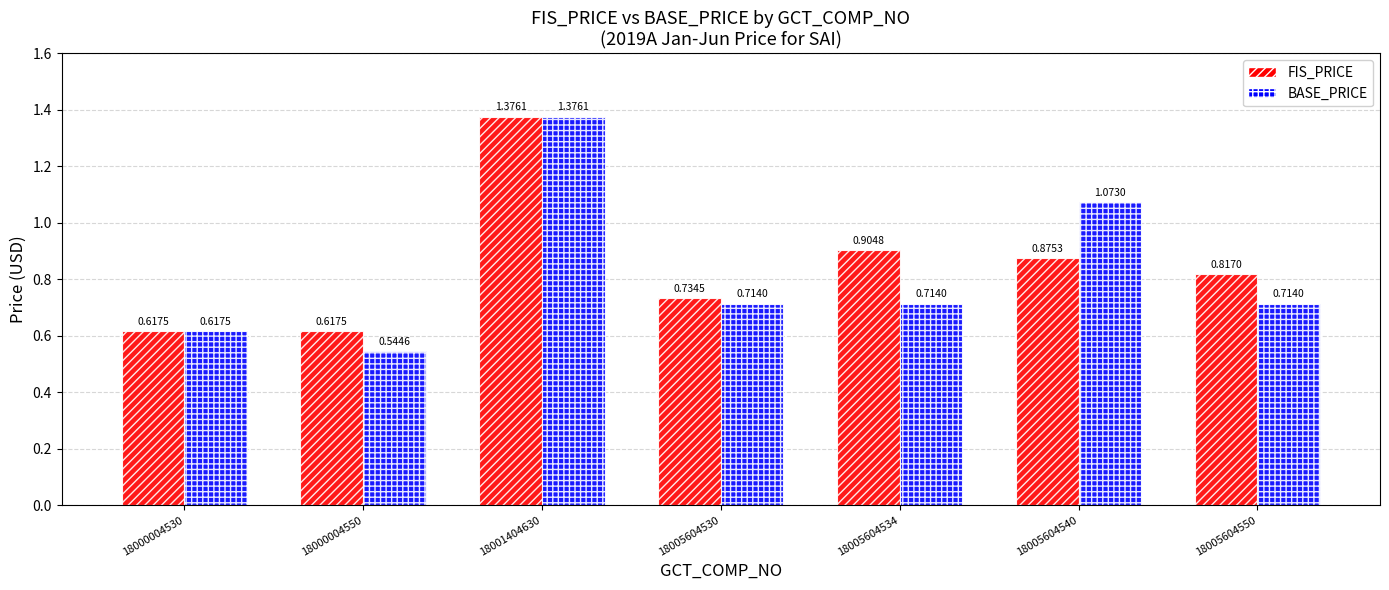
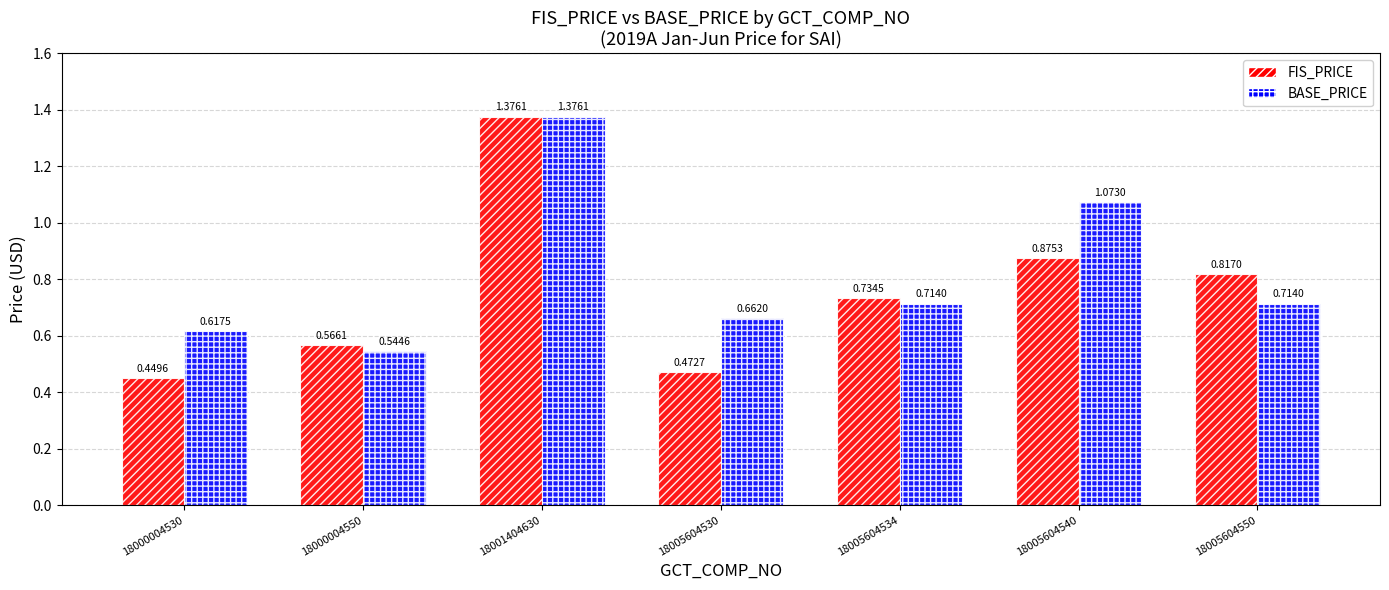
  {
    "FIS_PRICE": {
-     "18000004530": 0.6175,
-     "18000004550": 0.6175,
+     "18000004530": 0.4496,
+     "18000004550": 0.5661,
      "18001404630": 1.3761,
-     "18005604530": 0.7345,
-     "18005604534": 0.9048,
+     "18005604530": 0.4727,
+     "18005604534": 0.7345,
      "18005604540": 0.8753,
      "18005604550": 0.8170
    },
    "BASE_PRICE": {
      "18000004530": 0.6175,
      "18000004550": 0.5446,
      "18001404630": 1.3761,
-     "18005604530": 0.7140,
+     "18005604530": 0.6620,
      "18005604534": 0.7140,
      "18005604540": 1.0730,
      "18005604550": 0.7140
    }
  }
